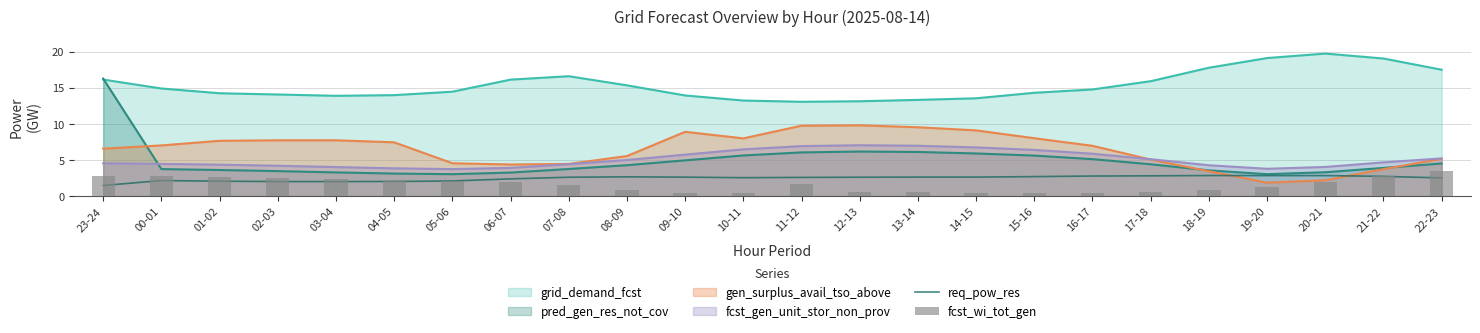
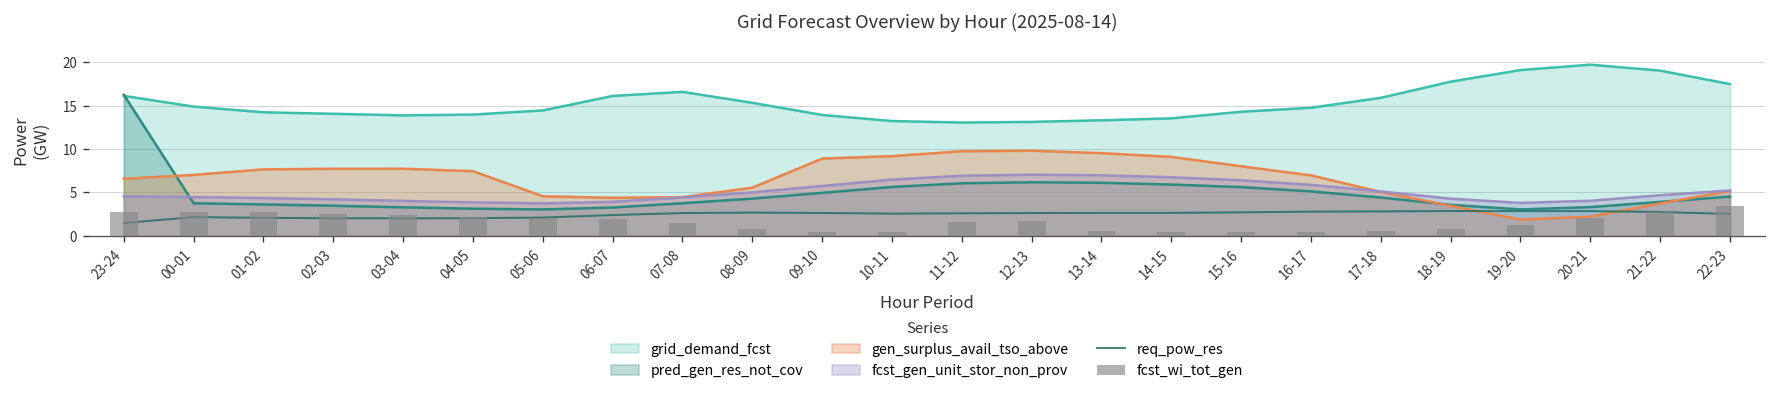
  {
    "fcst_wi_tot_gen": {
      "23-24": 3,
      "00-01": 3,
      "01-02": 3,
      "02-03": 3,
      "03-04": 2,
      "04-05": 2,
      "05-06": 2,
      "06-07": 2,
      "07-08": 2,
      "08-09": 1,
      "09-10": 0,
      "10-11": 0,
      "11-12": 2,
-     "12-13": 1,
+     "12-13": 2,
      "13-14": 1,
      "14-15": 0,
      "15-16": 0,
      "16-17": 0,
      "17-18": 1,
      "18-19": 1,
      "19-20": 1,
      "20-21": 2,
      "21-22": 3,
      "22-23": 3
    },
    "gen_surplus_avail_tso_above": {
      "23-24": 7,
      "00-01": 7,
      "01-02": 8,
      "02-03": 8,
      "03-04": 8,
      "04-05": 7,
      "05-06": 5,
      "06-07": 4,
      "08-09": 6,
      "09-10": 9,
-     "10-11": 8,
+     "10-11": 9,
      "11-12": 10,
      "12-13": 10,
      "13-14": 10,
      "14-15": 9,
      "15-16": 8,
      "16-17": 7,
      "19-20": 2,
      "20-21": 2
    }
  }
